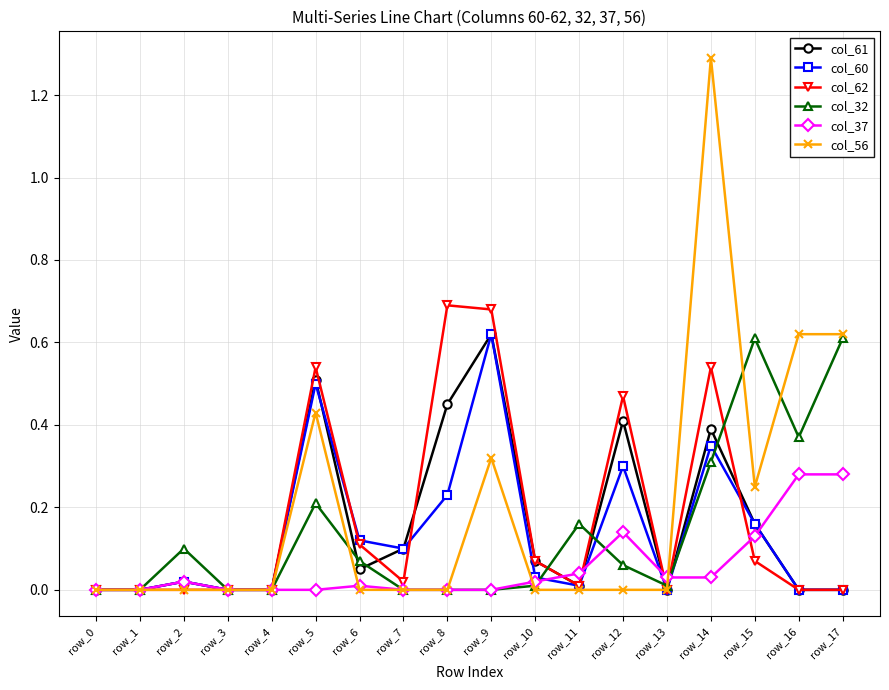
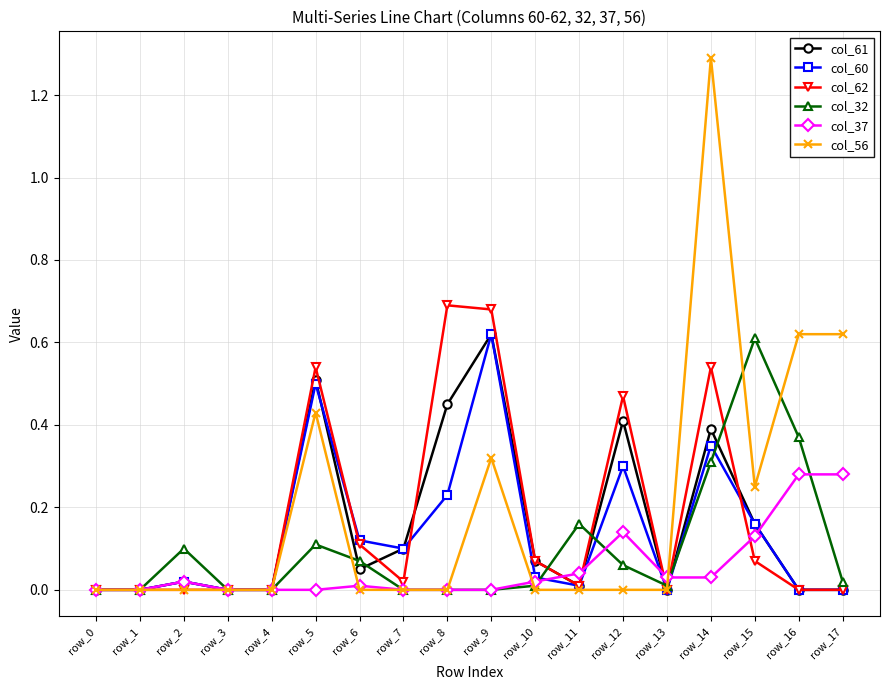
  {
    "col_61": {
      "row_5": 0.51,
      "row_6": 0.05,
      "row_8": 0.45,
      "row_12": 0.41,
      "row_14": 0.39
    },
    "col_60": {
      "row_5": 0.50,
      "row_6": 0.12,
      "row_8": 0.23,
      "row_10": 0.03,
      "row_12": 0.30,
      "row_14": 0.35
    },
    "col_62": {
      "row_5": 0.54,
      "row_6": 0.11,
      "row_7": 0.02,
      "row_8": 0.69,
      "row_9": 0.68,
      "row_12": 0.47,
      "row_14": 0.54,
      "row_15": 0.07
    },
    "col_32": {
      "row_2": 0.10,
-     "row_5": 0.21,
+     "row_5": 0.11,
      "row_6": 0.07,
      "row_10": 0.01,
      "row_11": 0.16,
      "row_12": 0.06,
      "row_13": 0.01,
      "row_14": 0.31,
      "row_15": 0.61,
      "row_16": 0.37,
-     "row_17": 0.61
+     "row_17": 0.02
    },
    "col_37": {
      "row_5": 0.00,
      "row_6": 0.01,
      "row_10": 0.02,
      "row_11": 0.04,
      "row_12": 0.14,
      "row_13": 0.03,
      "row_14": 0.03,
      "row_15": 0.13,
      "row_16": 0.28,
      "row_17": 0.28
    },
    "col_56": {
      "row_5": 0.43,
      "row_6": 0.00,
      "row_9": 0.32,
      "row_10": 0.00,
      "row_11": 0.00,
      "row_12": 0.00,
      "row_14": 1.29,
      "row_15": 0.25,
      "row_16": 0.62,
      "row_17": 0.62
    }
  }
